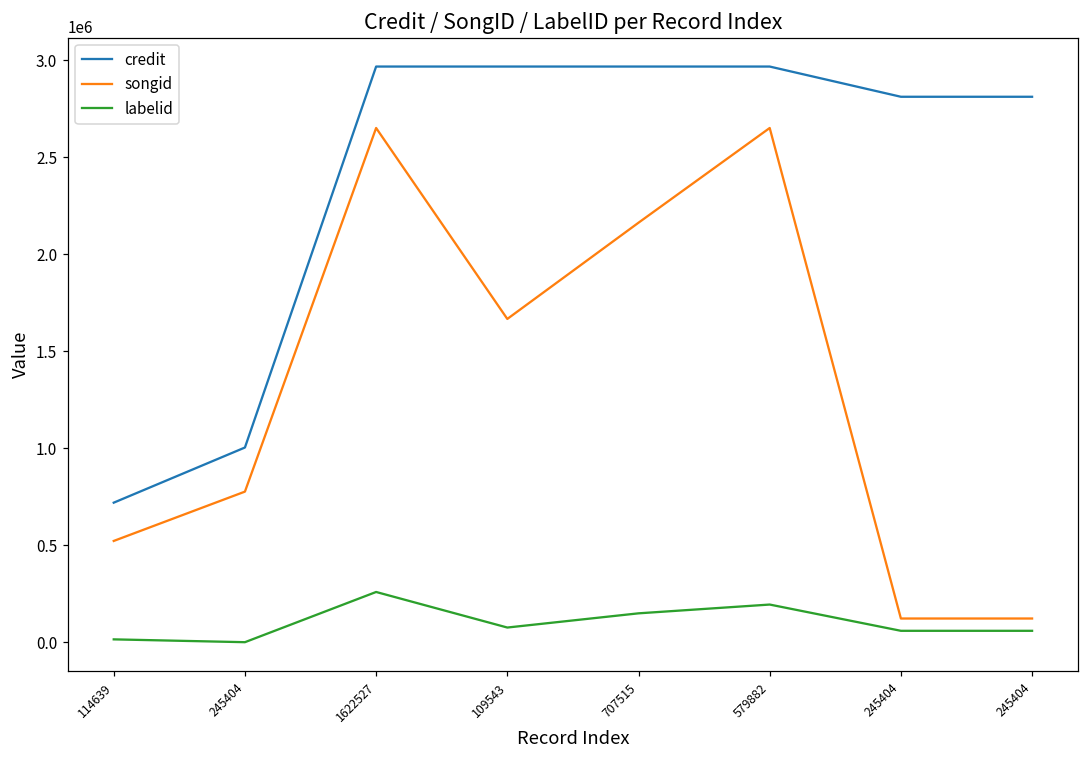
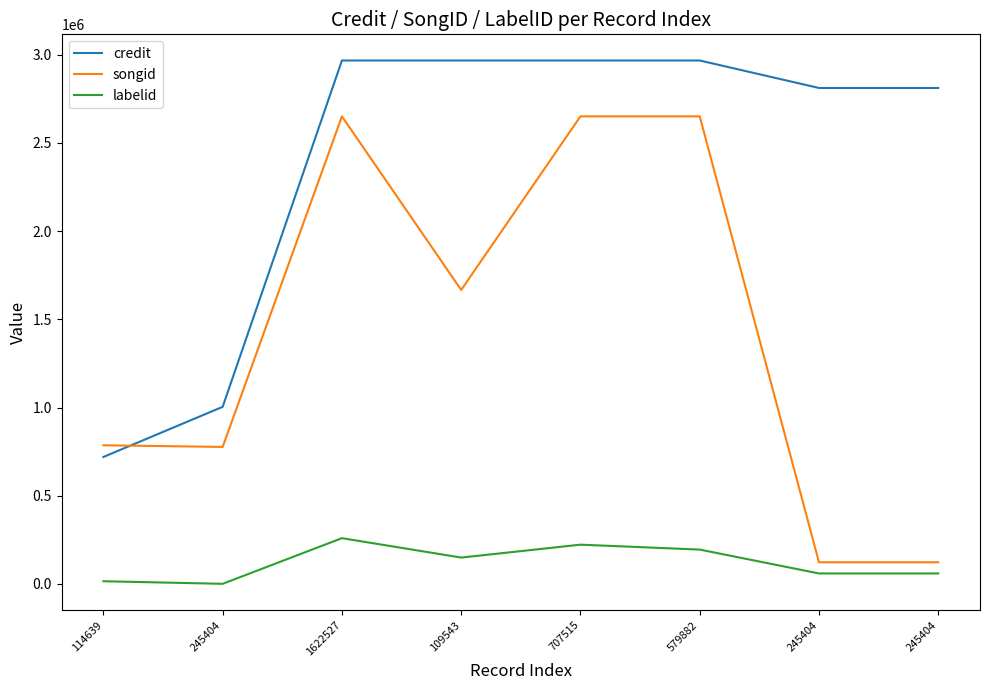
  {
    "credit": {
      "114639": 720000,
      "1622527": 2970000,
      "109543": 2970000,
      "707515": 2970000,
      "579882": 2970000
    },
    "songid": {
-     "114639": 520000,
+     "114639": 790000,
      "1622527": 2650000,
      "109543": 1670000,
-     "707515": 2160000,
+     "707515": 2650000,
      "579882": 2650000
    },
    "labelid": {
      "114639": 20000,
      "1622527": 260000,
-     "109543": 80000,
-     "707515": 150000,
+     "109543": 150000,
+     "707515": 220000,
      "579882": 190000
    }
  }
